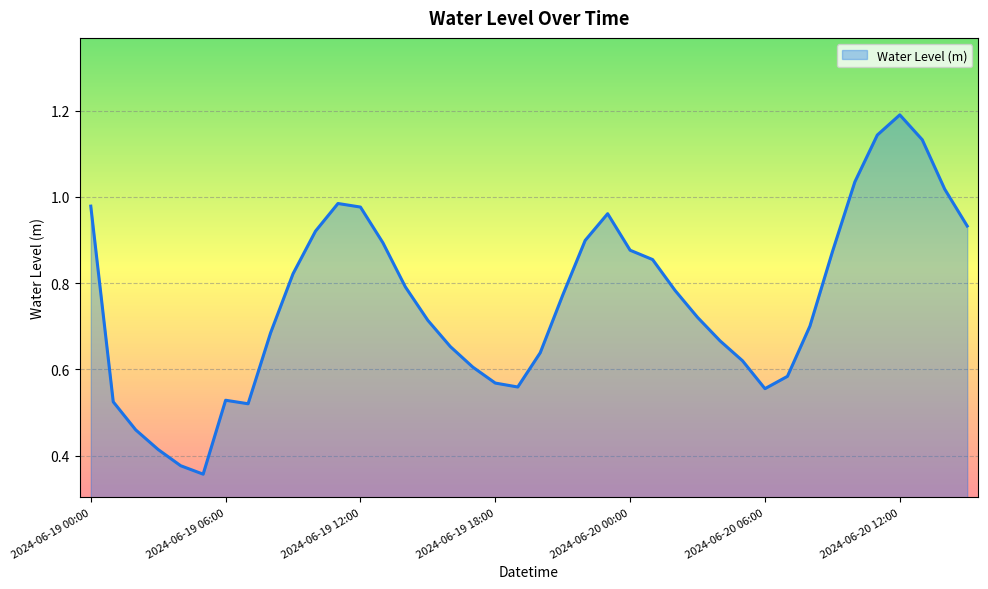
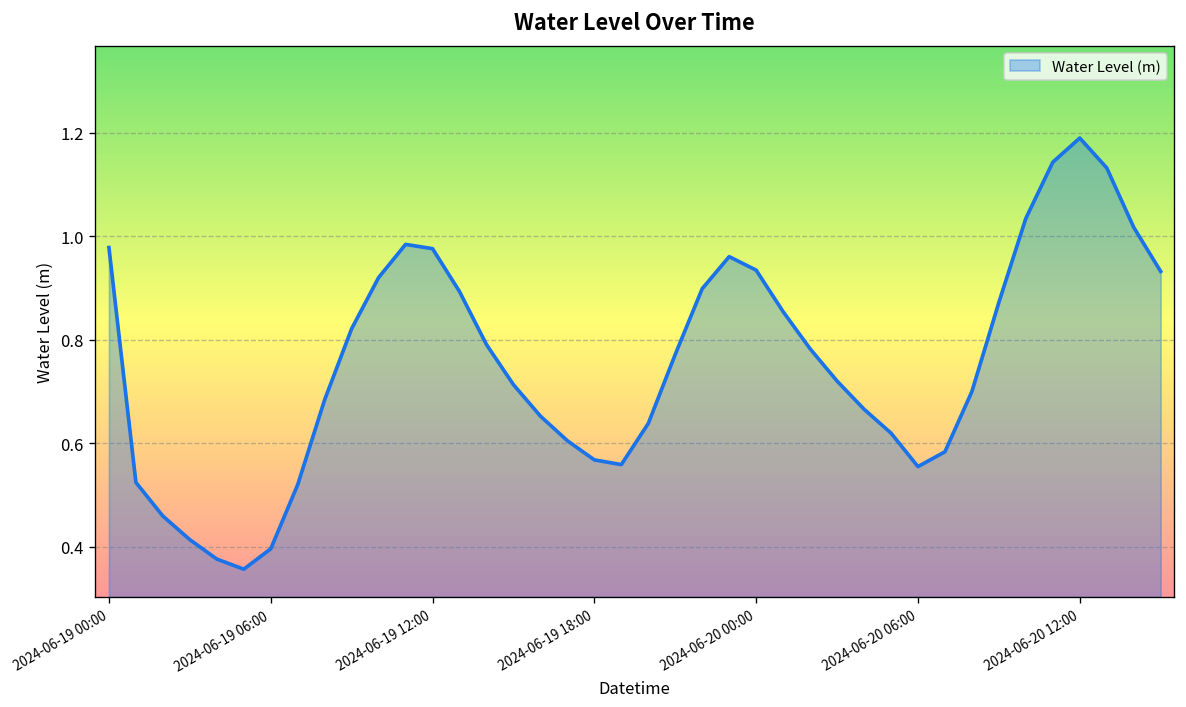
  {
    "2024-06-19 00:00": 0.98,
-   "2024-06-19 06:00": 0.53,
+   "2024-06-19 06:00": 0.40,
    "2024-06-19 12:00": 0.98,
    "2024-06-19 18:00": 0.57,
-   "2024-06-20 00:00": 0.88,
+   "2024-06-20 00:00": 0.93,
    "2024-06-20 06:00": 0.56,
    "2024-06-20 12:00": 1.19
  }
